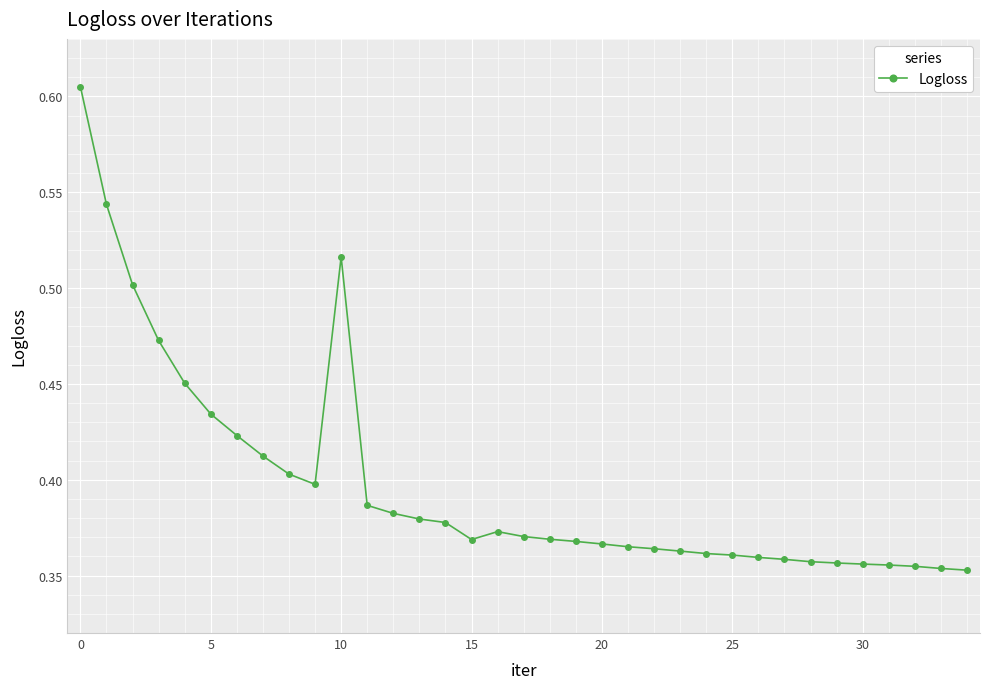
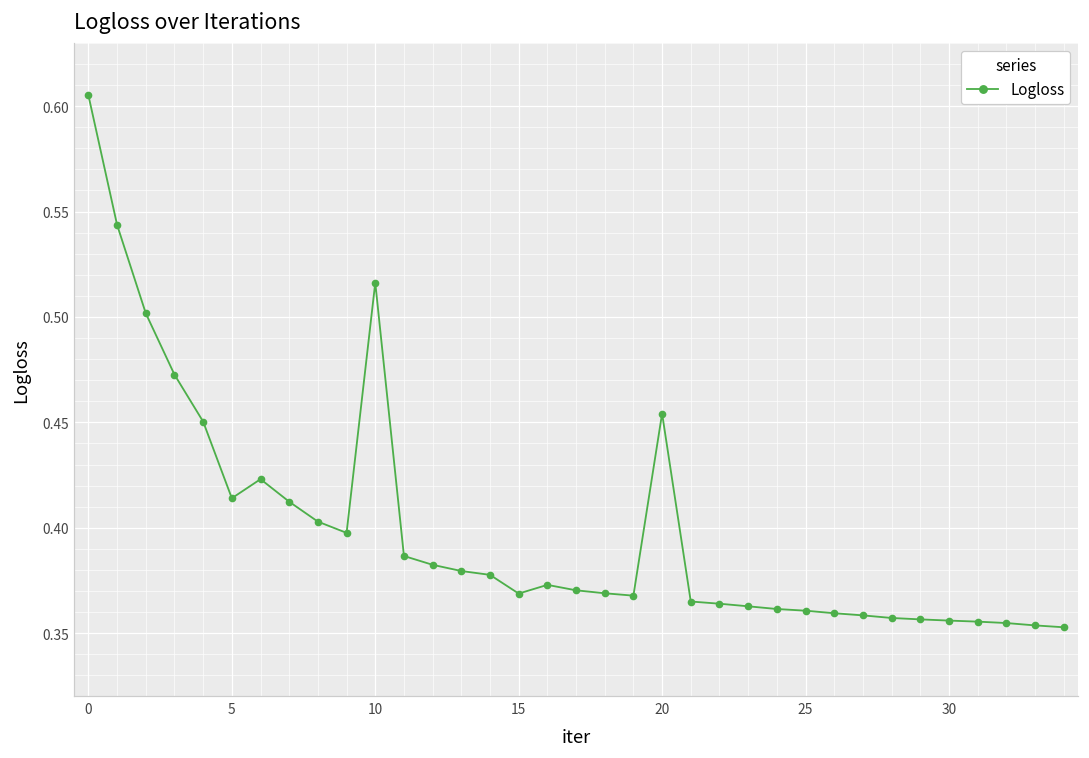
  {
    "0": 0.605,
-   "5": 0.434,
+   "5": 0.414,
    "10": 0.516,
    "15": 0.369,
-   "20": 0.366,
+   "20": 0.454,
    "25": 0.361,
    "30": 0.356
  }
